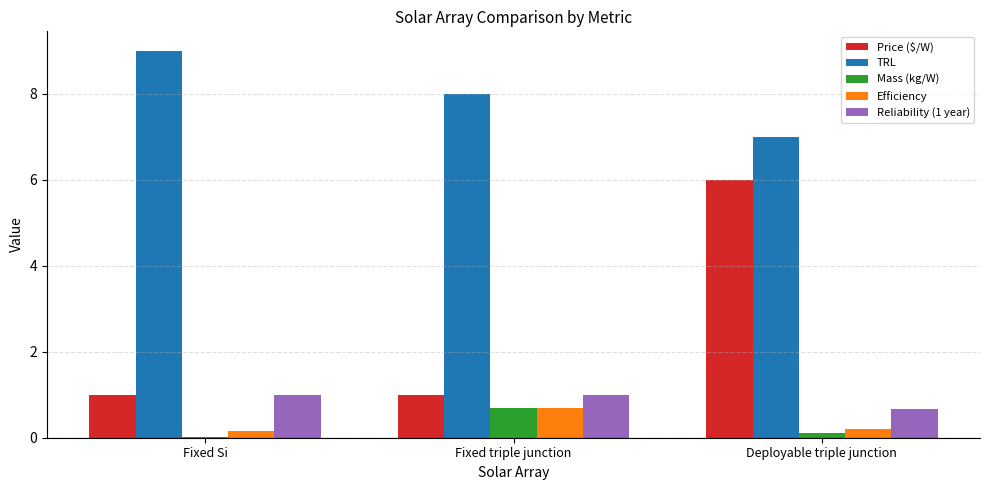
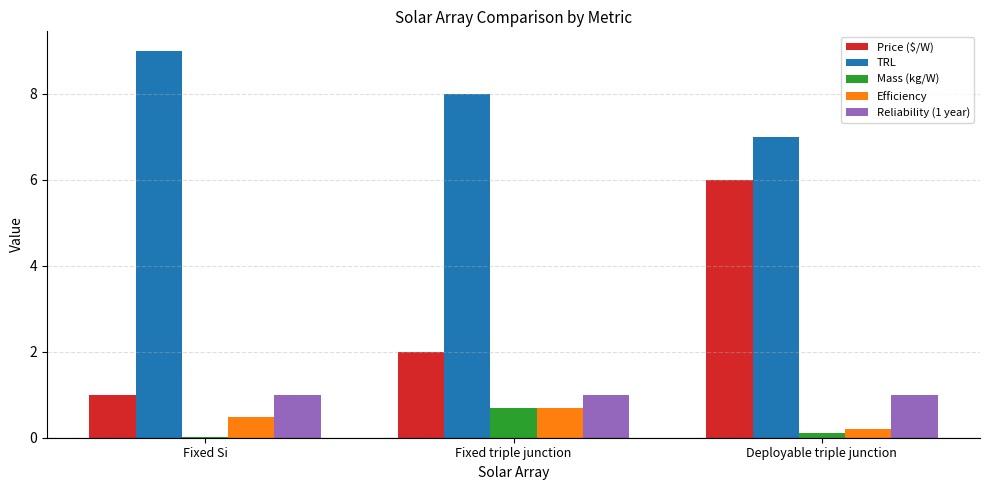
  {
    "Price ($/W)": {
      "Fixed Si": 1,
-     "Fixed triple junction": 1,
+     "Fixed triple junction": 2,
      "Deployable triple junction": 6
    },
    "TRL": {
      "Fixed Si": 9.0,
      "Fixed triple junction": 8.0,
      "Deployable triple junction": 7.0
    },
    "Mass (kg/W)": {
      "Fixed triple junction": 0.7,
      "Deployable triple junction": 0.1
    },
    "Efficiency": {
-     "Fixed Si": 0.2,
+     "Fixed Si": 0.5,
      "Fixed triple junction": 0.7,
      "Deployable triple junction": 0.2
    },
    "Reliability (1 year)": {
      "Fixed Si": 1.0,
      "Fixed triple junction": 1.0,
-     "Deployable triple junction": 0.7
+     "Deployable triple junction": 1.0
    }
  }
